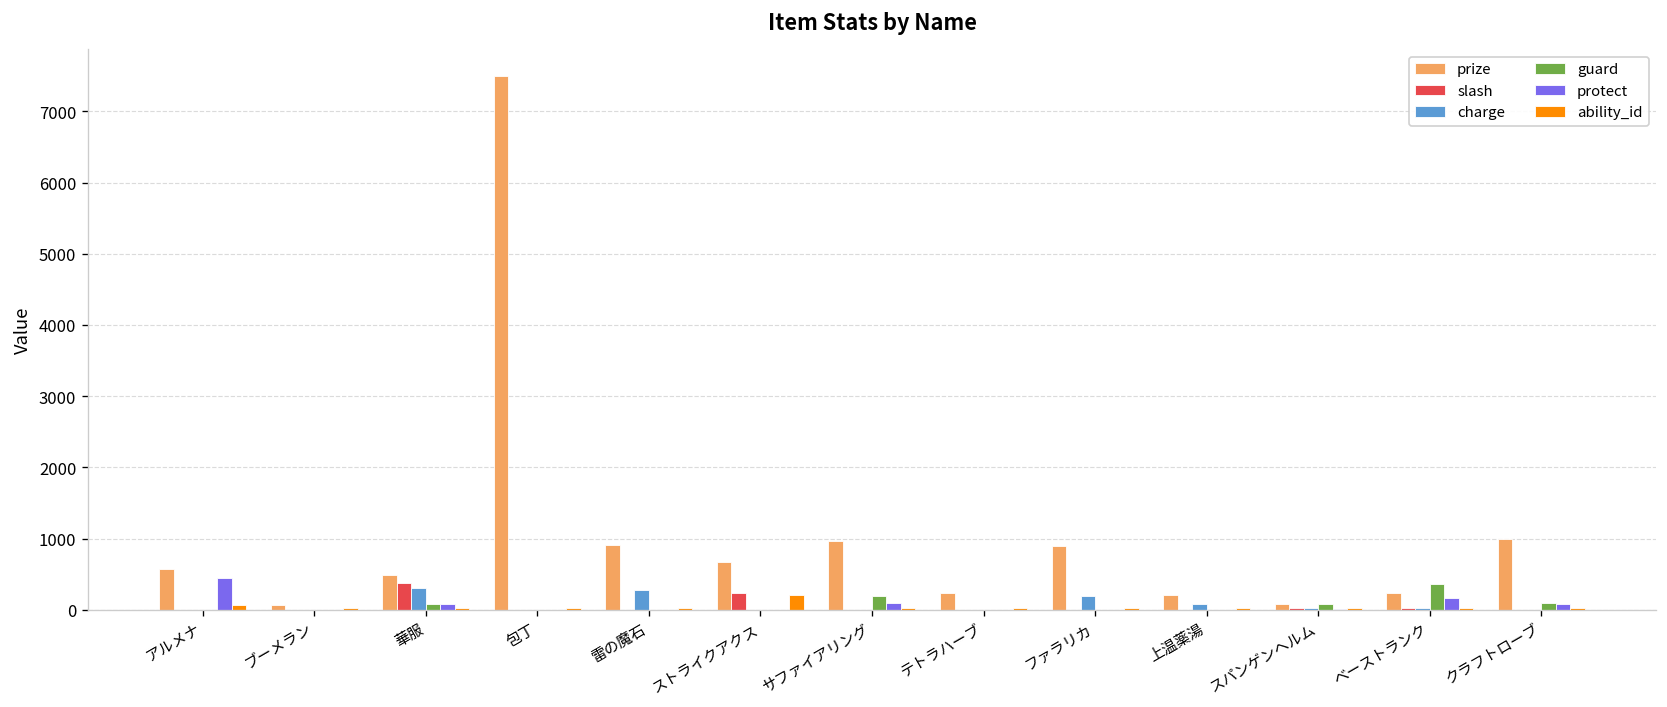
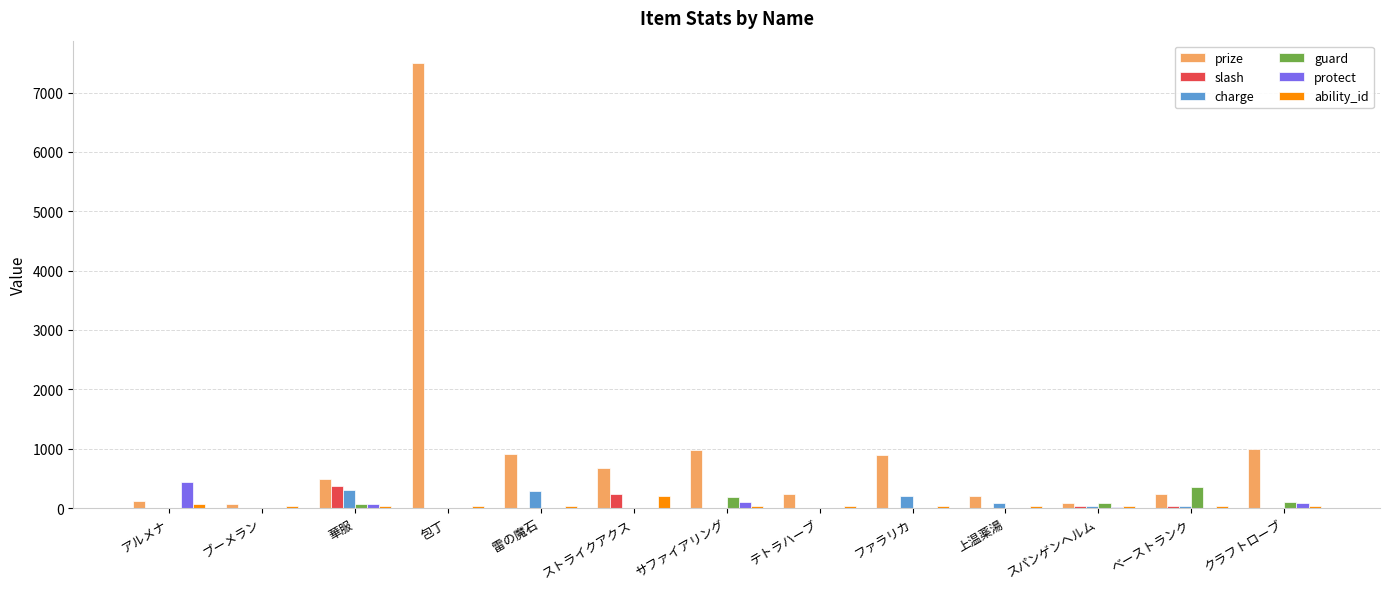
  {
    "prize": {
-     "アルメナ": 600,
+     "アルメナ": 100,
      "ブーメラン": 100,
      "華服": 500,
      "包丁": 7500,
      "雷の魔石": 900,
      "ストライクアクス": 700,
      "サファイアリング": 1000,
      "テトラハーブ": 200,
      "ファラリカ": 900,
      "上温薬湯": 200,
      "スパンゲンヘルム": 100,
      "ベーストランク": 200,
      "クラフトローブ": 1000
    },
    "slash": {
      "アルメナ": 0,
      "ブーメラン": 0,
      "華服": 400,
      "包丁": 0,
      "雷の魔石": 0,
      "ストライクアクス": 200,
      "サファイアリング": 0,
      "テトラハーブ": 0,
      "ファラリカ": 0,
      "上温薬湯": 0,
      "クラフトローブ": 0
    },
    "charge": {
      "アルメナ": 0,
      "ブーメラン": 0,
      "華服": 300,
      "包丁": 0,
      "雷の魔石": 300,
      "ストライクアクス": 0,
      "サファイアリング": 0,
      "テトラハーブ": 0,
      "ファラリカ": 200,
      "上温薬湯": 100,
      "クラフトローブ": 0
    },
    "guard": {
      "アルメナ": 0,
      "ブーメラン": 0,
      "華服": 100,
      "包丁": 0,
      "雷の魔石": 0,
      "ストライクアクス": 0,
      "サファイアリング": 200,
      "テトラハーブ": 0,
      "ファラリカ": 0,
      "上温薬湯": 0,
      "スパンゲンヘルム": 100,
      "ベーストランク": 400,
      "クラフトローブ": 100
    },
    "protect": {
      "アルメナ": 400,
      "ブーメラン": 0,
      "華服": 100,
      "包丁": 0,
      "雷の魔石": 0,
      "ストライクアクス": 0,
      "サファイアリング": 100,
      "テトラハーブ": 0,
      "ファラリカ": 0,
      "上温薬湯": 0,
-     "ベーストランク": 200,
+     "ベーストランク": 0,
      "クラフトローブ": 100
    },
    "ability_id": {
      "アルメナ": 100,
      "ストライクアクス": 200
    }
  }
